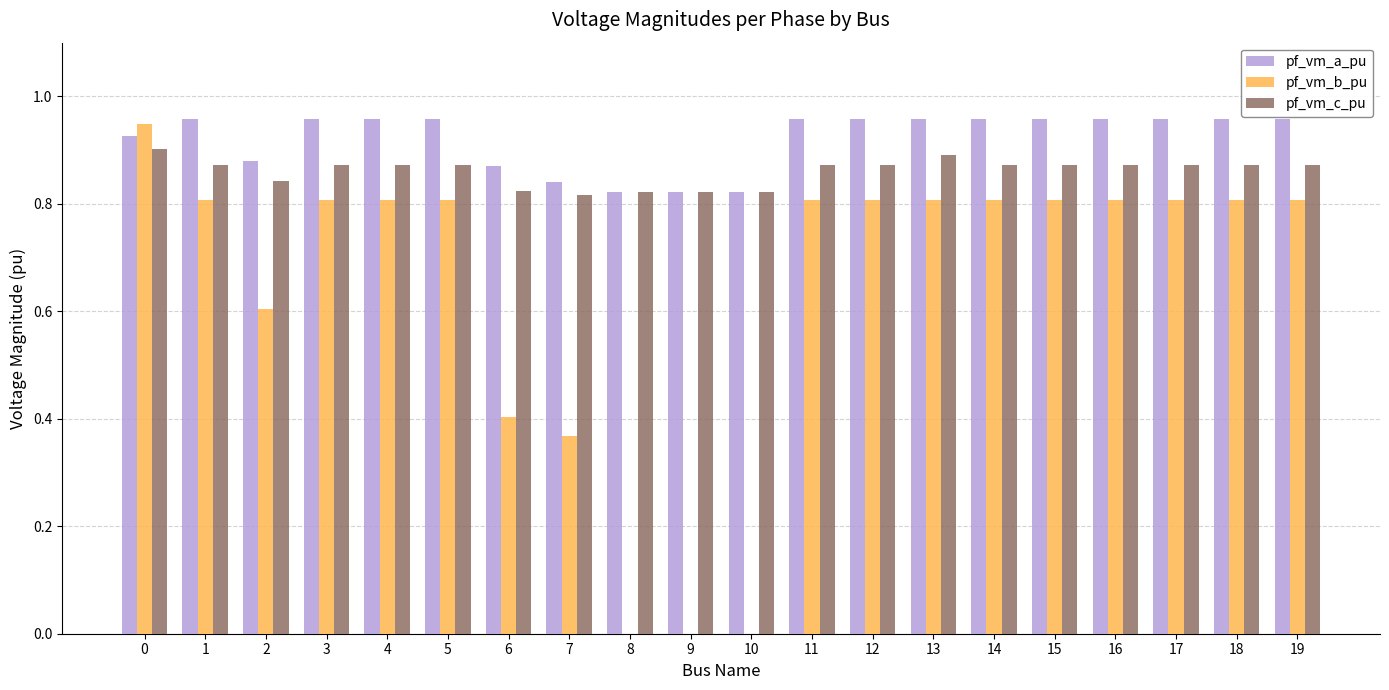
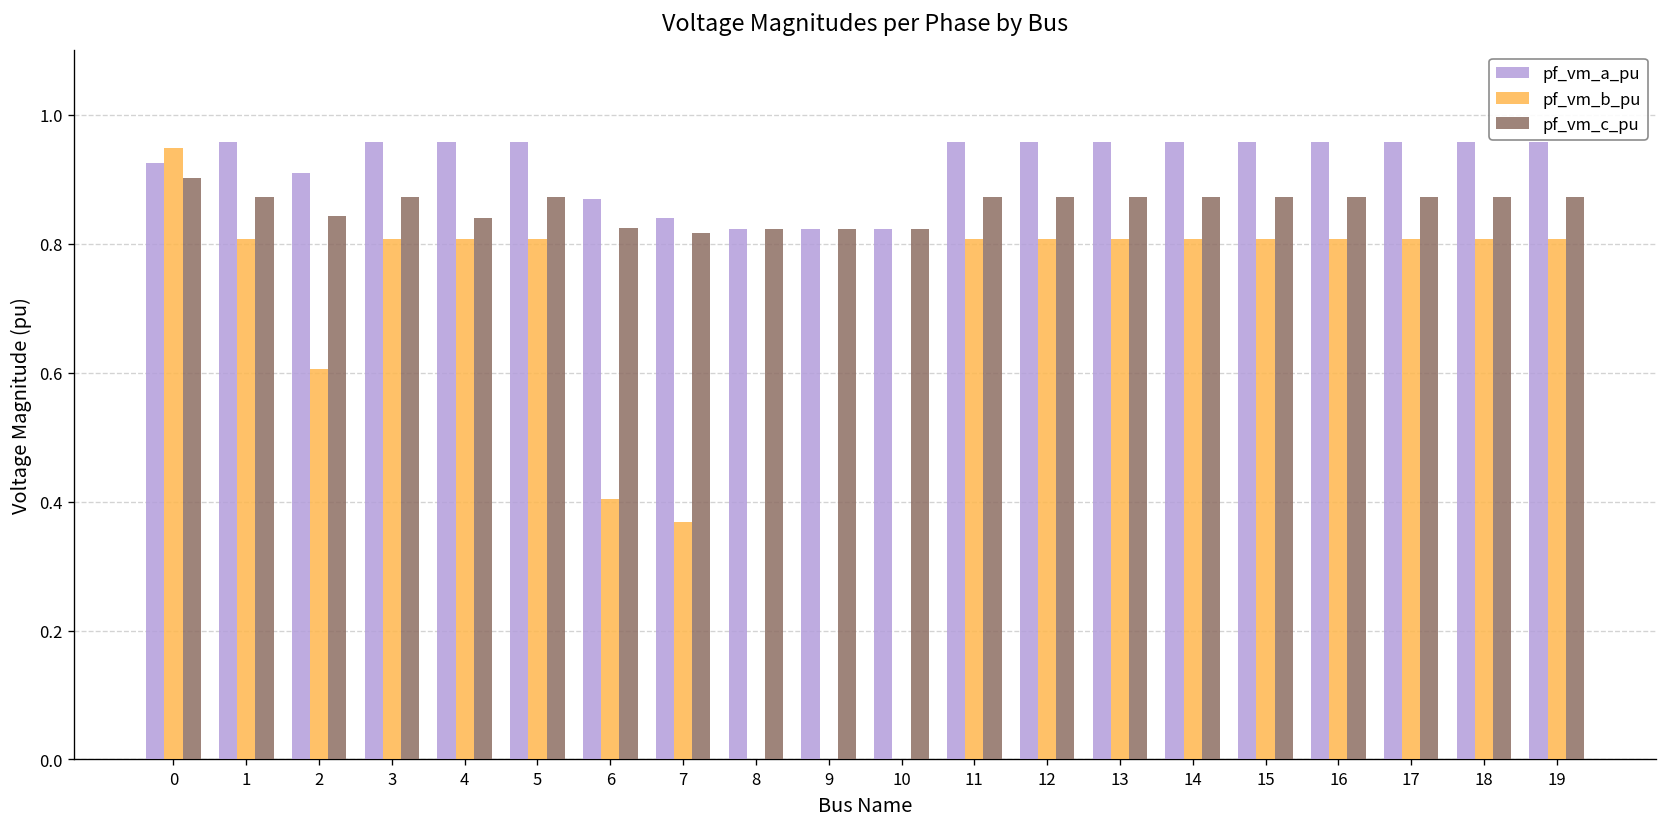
  {
    "pf_vm_a_pu": {
      "0": 0.93,
      "1": 0.96,
-     "2": 0.88,
+     "2": 0.91,
      "3": 0.96,
      "4": 0.96,
      "5": 0.96,
      "6": 0.87,
      "7": 0.84,
      "8": 0.82,
      "9": 0.82,
      "10": 0.82,
      "11": 0.96,
      "12": 0.96,
      "13": 0.96,
      "14": 0.96,
      "15": 0.96,
      "16": 0.96,
      "17": 0.96,
      "18": 0.96,
      "19": 0.96
    },
    "pf_vm_b_pu": {
      "0": 0.95,
      "1": 0.81,
      "2": 0.61,
      "3": 0.81,
      "4": 0.81,
      "5": 0.81,
      "6": 0.40,
      "7": 0.37,
      "8": 0.00,
      "9": 0.00,
      "10": 0.00,
      "11": 0.81,
      "12": 0.81,
      "13": 0.81,
      "14": 0.81,
      "15": 0.81,
      "16": 0.81,
      "17": 0.81,
      "18": 0.81,
      "19": 0.81
    },
    "pf_vm_c_pu": {
      "0": 0.90,
      "1": 0.87,
      "2": 0.84,
      "3": 0.87,
-     "4": 0.87,
+     "4": 0.84,
      "5": 0.87,
      "6": 0.82,
      "7": 0.82,
      "8": 0.82,
      "9": 0.82,
      "10": 0.82,
      "11": 0.87,
      "12": 0.87,
-     "13": 0.89,
+     "13": 0.87,
      "14": 0.87,
      "15": 0.87,
      "16": 0.87,
      "17": 0.87,
      "18": 0.87,
      "19": 0.87
    }
  }
